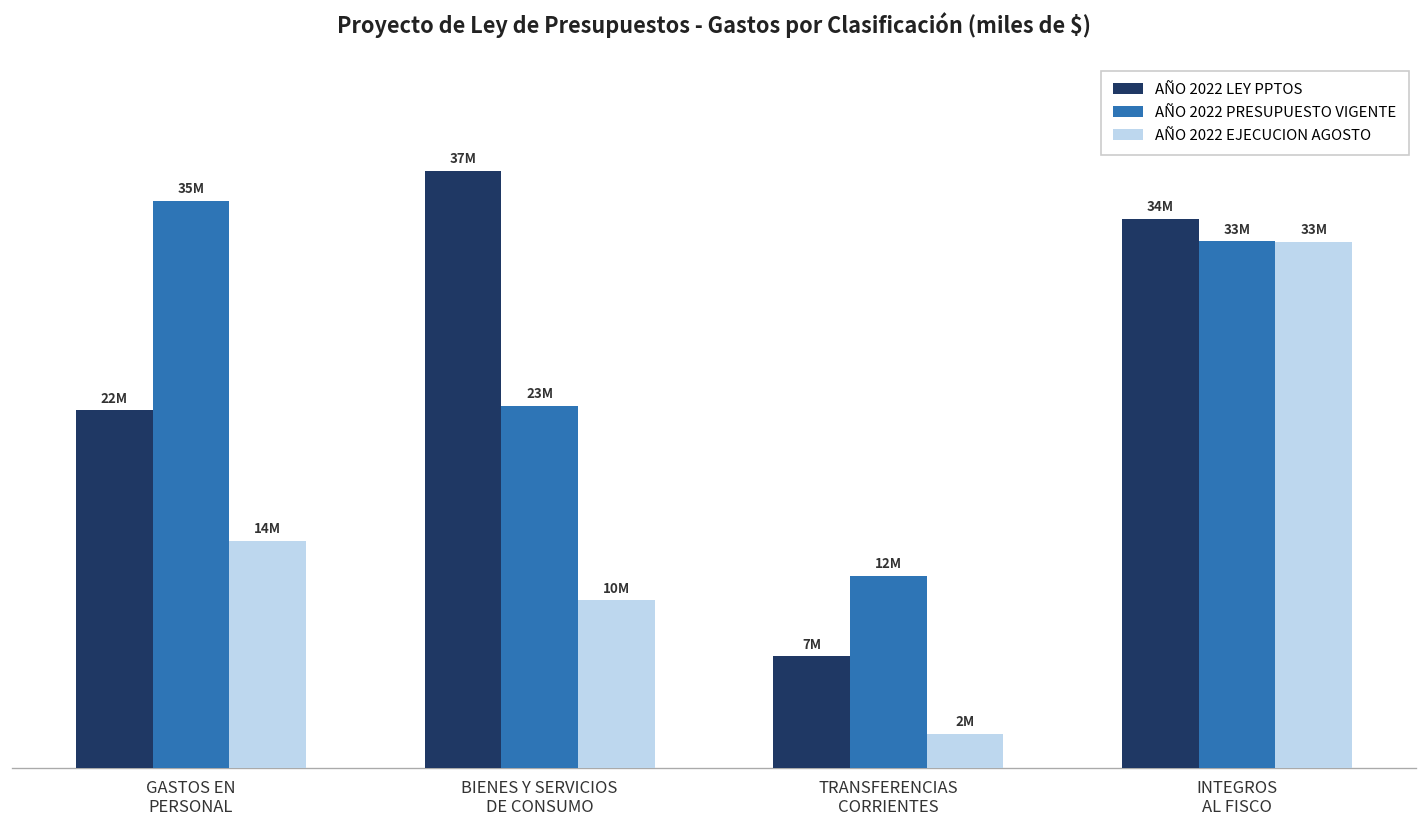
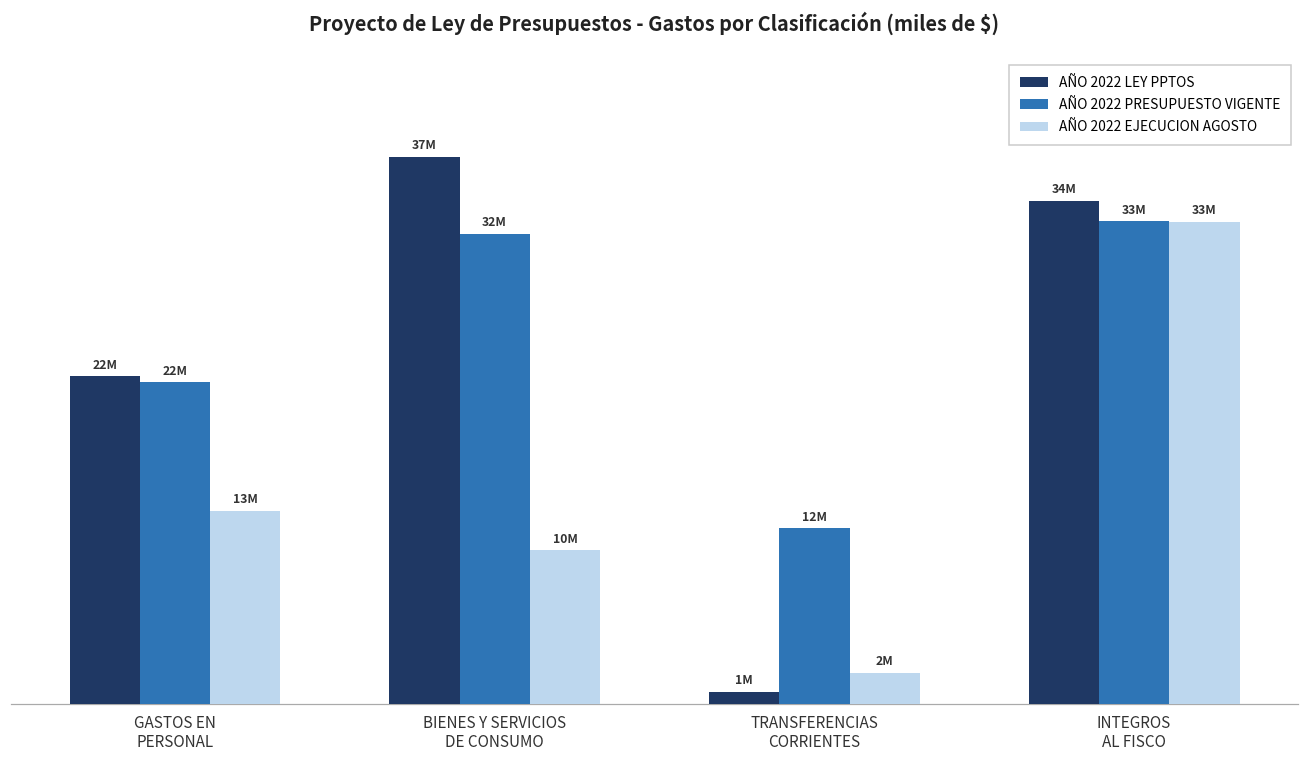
  {
    "AÑO 2022 LEY PPTOS": {
      "GASTOS EN PERSONAL": "22M",
      "BIENES Y SERVICIOS DE CONSUMO": "37M",
-     "TRANSFERENCIAS CORRIENTES": "7M",
+     "TRANSFERENCIAS CORRIENTES": "1M",
      "INTEGROS AL FISCO": "34M"
    },
    "AÑO 2022 PRESUPUESTO VIGENTE": {
-     "GASTOS EN PERSONAL": "35M",
-     "BIENES Y SERVICIOS DE CONSUMO": "23M",
+     "GASTOS EN PERSONAL": "22M",
+     "BIENES Y SERVICIOS DE CONSUMO": "32M",
      "TRANSFERENCIAS CORRIENTES": "12M",
      "INTEGROS AL FISCO": "33M"
    },
    "AÑO 2022 EJECUCION AGOSTO": {
-     "GASTOS EN PERSONAL": "14M",
+     "GASTOS EN PERSONAL": "13M",
      "BIENES Y SERVICIOS DE CONSUMO": "10M",
      "TRANSFERENCIAS CORRIENTES": "2M",
      "INTEGROS AL FISCO": "33M"
    }
  }
